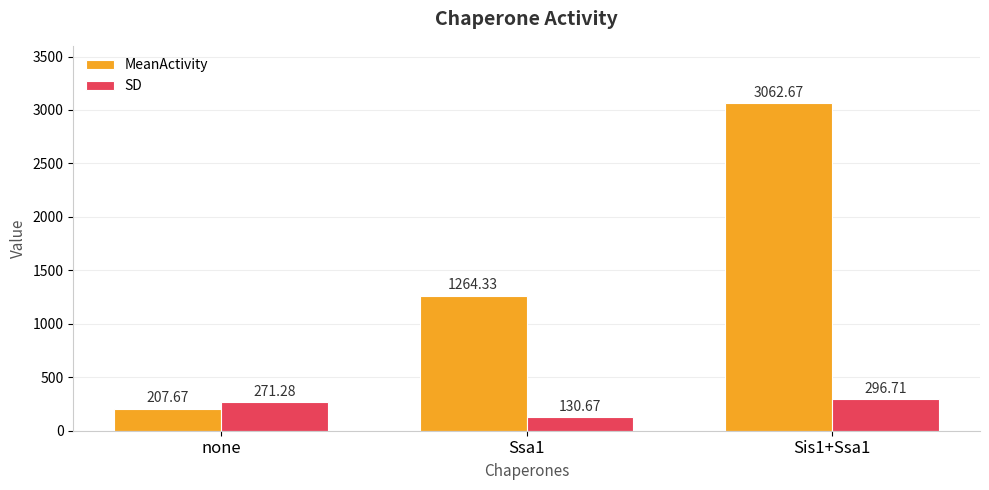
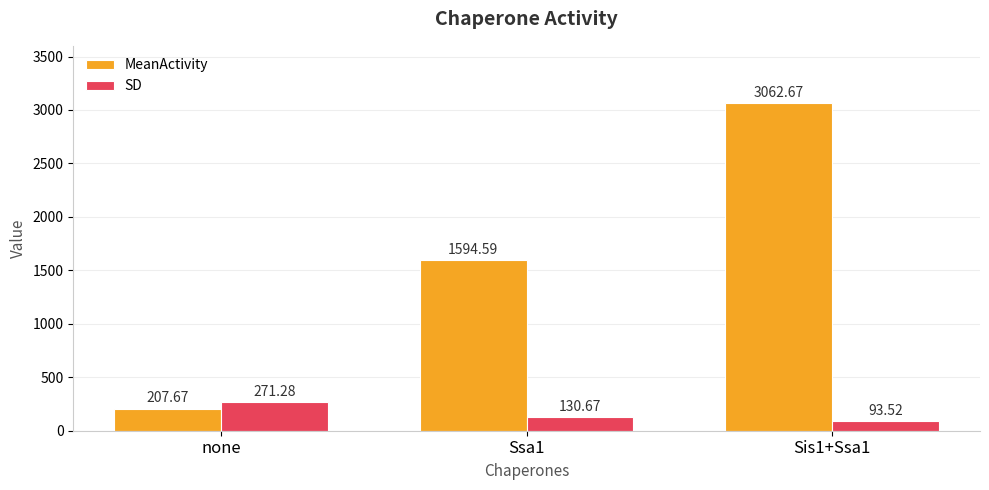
  {
    "MeanActivity": {
      "none": 207.67,
-     "Ssa1": 1264.33,
+     "Ssa1": 1594.59,
      "Sis1+Ssa1": 3062.67
    },
    "SD": {
      "none": 271.28,
      "Ssa1": 130.67,
-     "Sis1+Ssa1": 296.71
+     "Sis1+Ssa1": 93.52
    }
  }
